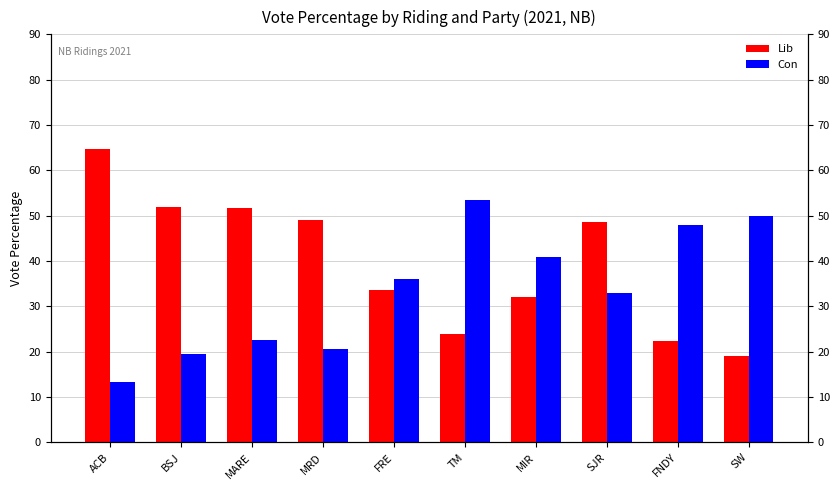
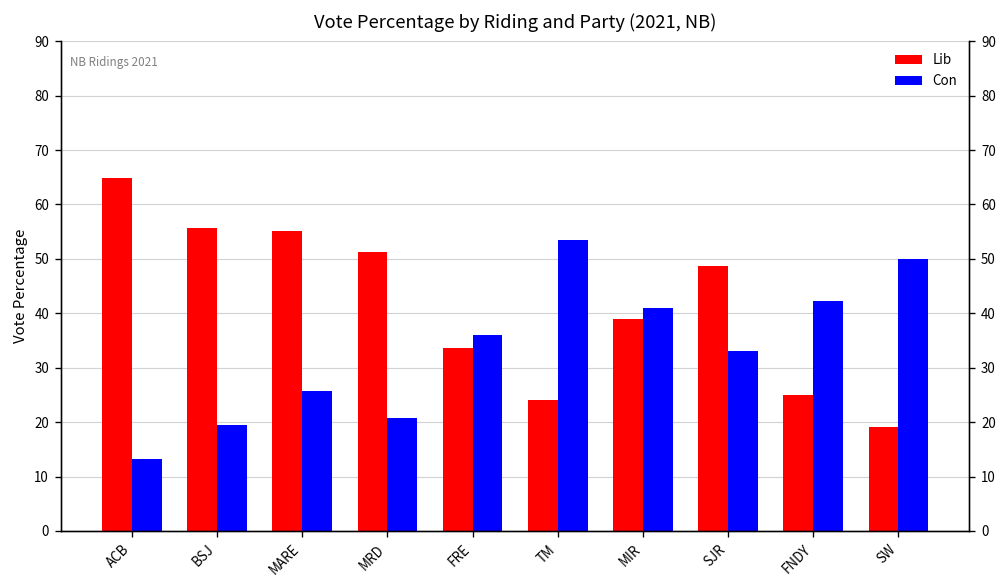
  {
    "Lib": {
      "ACB": 65,
-     "BSJ": 52,
-     "MARE": 52,
-     "MRD": 49,
+     "BSJ": 56,
+     "MARE": 55,
+     "MRD": 51,
      "FRE": 34,
      "TM": 24,
-     "MIR": 32,
+     "MIR": 39,
      "SJR": 49,
-     "FNDY": 22,
+     "FNDY": 25,
      "SW": 19
    },
    "Con": {
      "ACB": 13,
      "BSJ": 19,
-     "MARE": 23,
+     "MARE": 26,
      "MRD": 21,
      "FRE": 36,
      "TM": 53,
      "MIR": 41,
      "SJR": 33,
-     "FNDY": 48,
+     "FNDY": 42,
      "SW": 50
    }
  }
